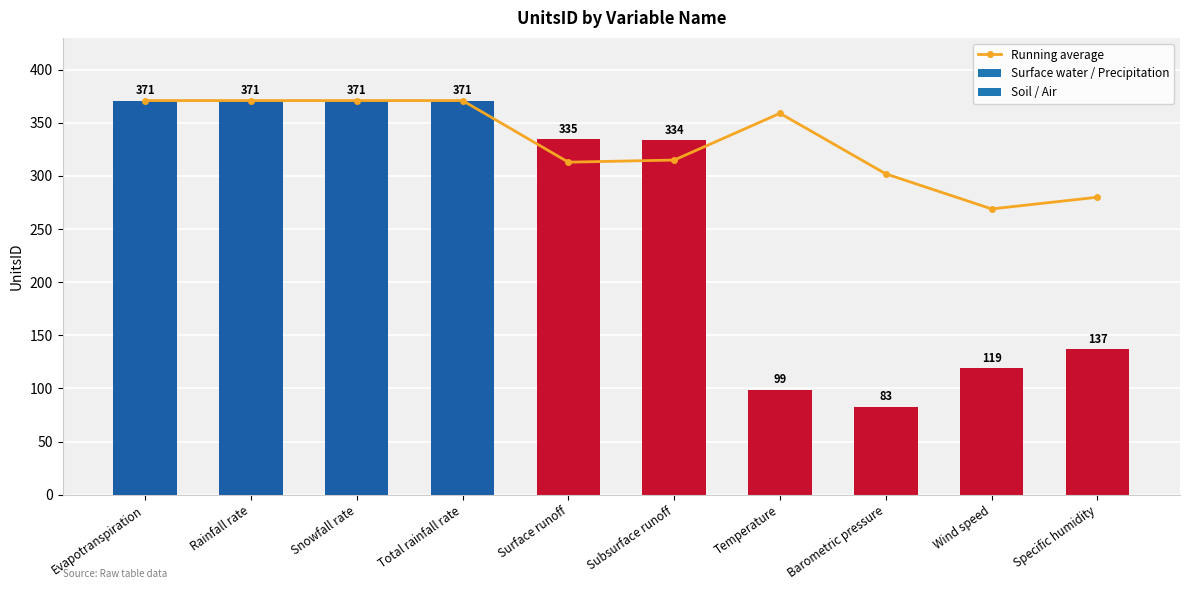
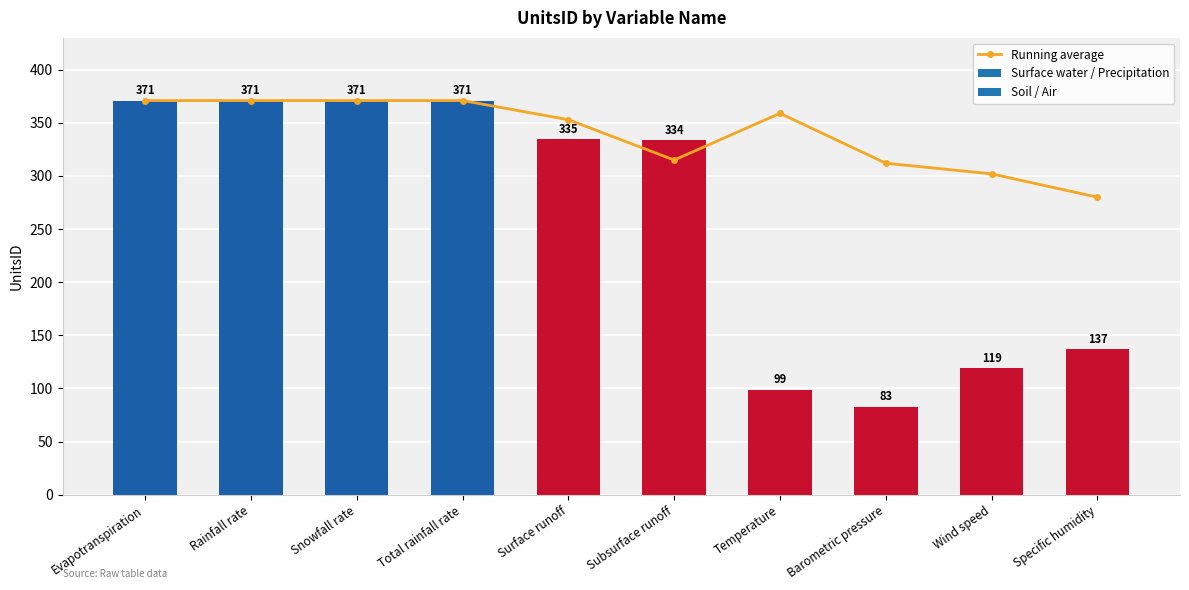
  {
    "Running average": {
-     "Surface runoff": 313,
+     "Surface runoff": 353,
      "Subsurface runoff": 315,
      "Temperature": 359,
-     "Barometric pressure": 302,
-     "Wind speed": 269,
+     "Barometric pressure": 312,
+     "Wind speed": 302,
      "Specific humidity": 280
    }
  }
